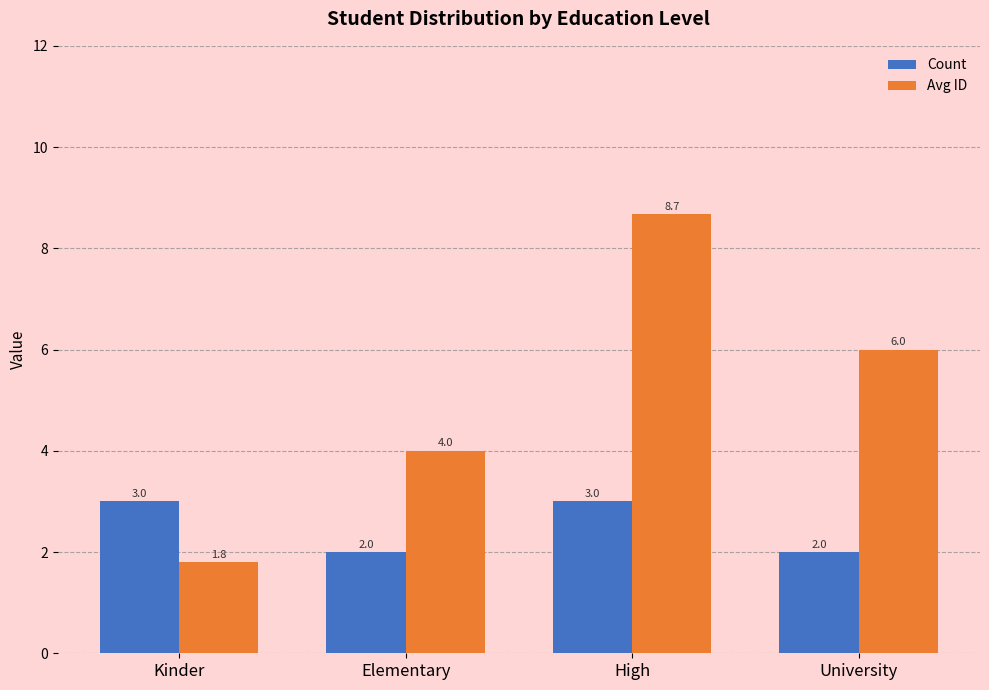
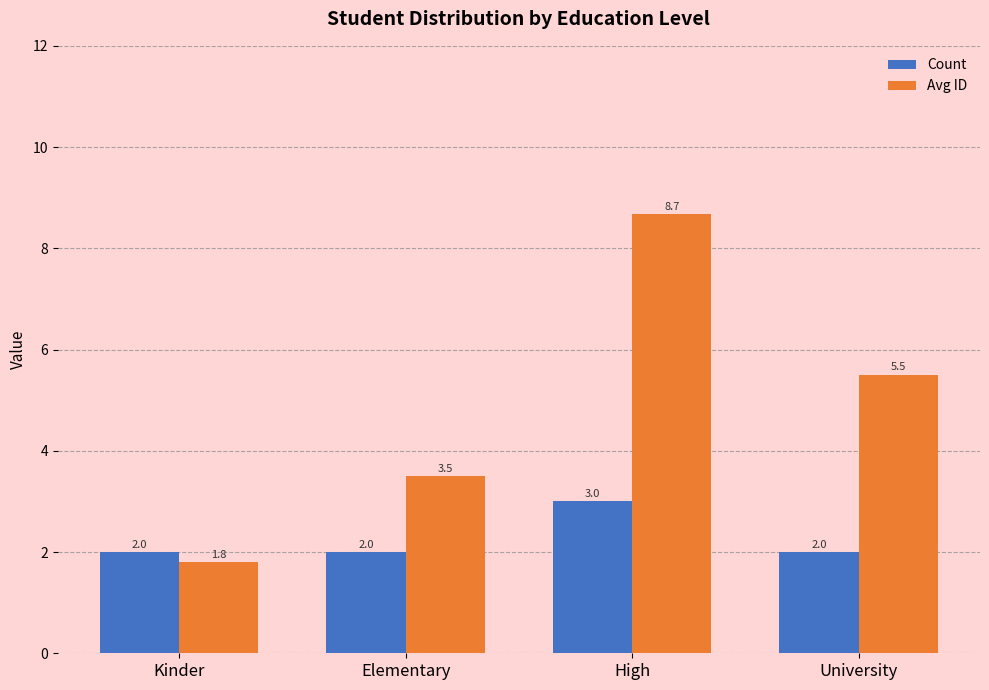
  {
    "Count": {
-     "Kinder": 3.0,
+     "Kinder": 2.0,
      "Elementary": 2.0,
      "High": 3.0,
      "University": 2.0
    },
    "Avg ID": {
      "Kinder": 1.8,
-     "Elementary": 4.0,
+     "Elementary": 3.5,
      "High": 8.7,
-     "University": 6.0
+     "University": 5.5
    }
  }
